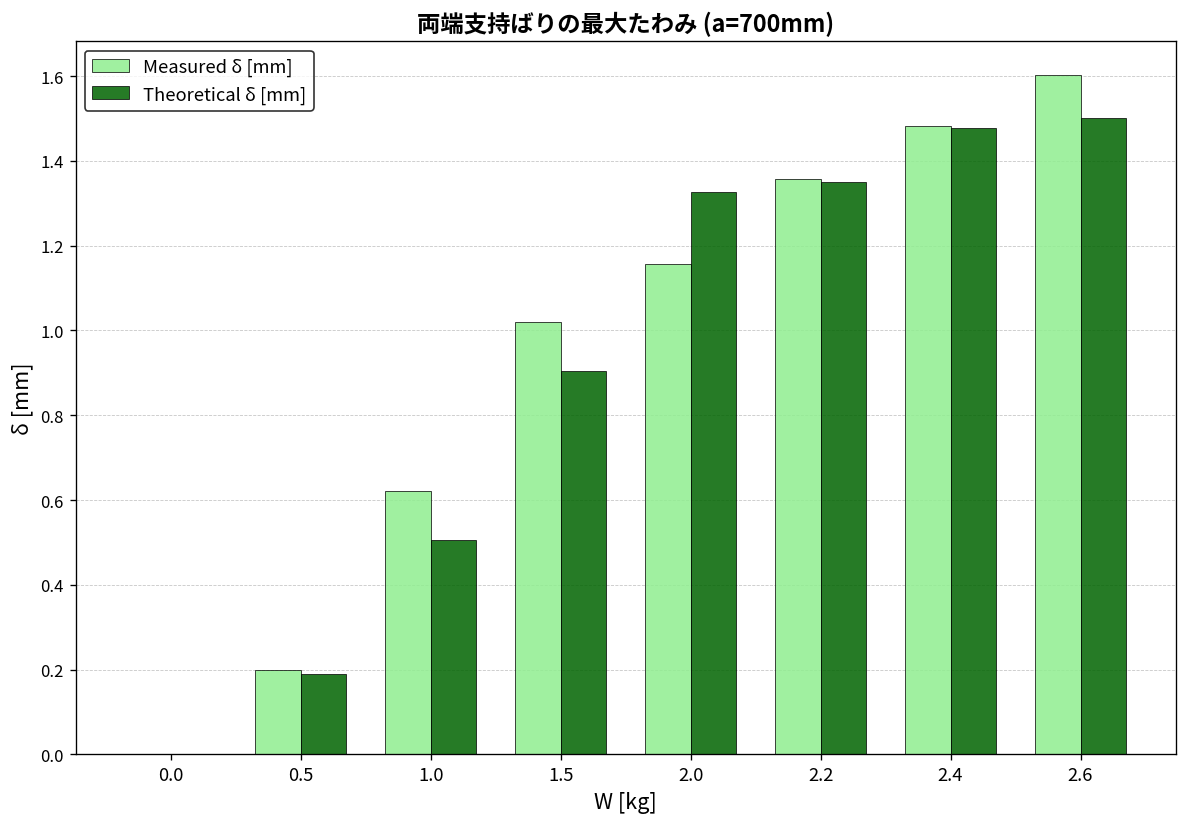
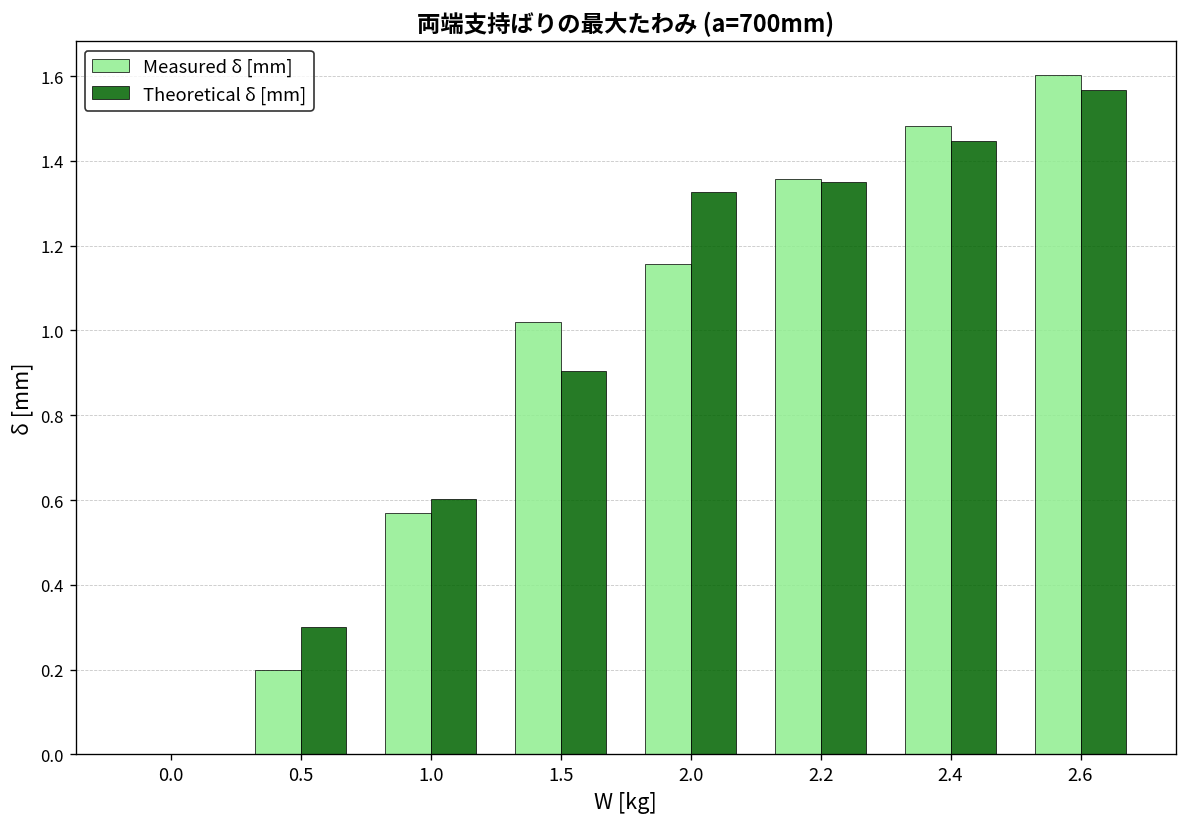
  {
    "Measured δ [mm]": {
      "0.0": 0.00,
      "0.5": 0.20,
-     "1.0": 0.62,
+     "1.0": 0.57,
      "1.5": 1.02,
      "2.0": 1.16,
      "2.2": 1.36,
      "2.4": 1.48,
      "2.6": 1.60
    },
    "Theoretical δ [mm]": {
      "0.0": 0.00,
-     "0.5": 0.19,
-     "1.0": 0.51,
+     "0.5": 0.30,
+     "1.0": 0.60,
      "1.5": 0.90,
      "2.0": 1.33,
      "2.2": 1.35,
-     "2.4": 1.48,
-     "2.6": 1.50
+     "2.4": 1.45,
+     "2.6": 1.57
    }
  }
